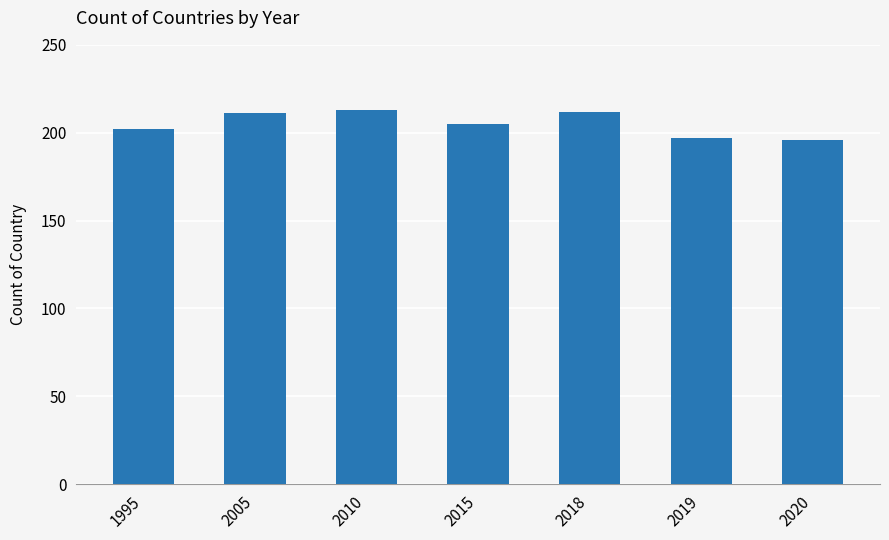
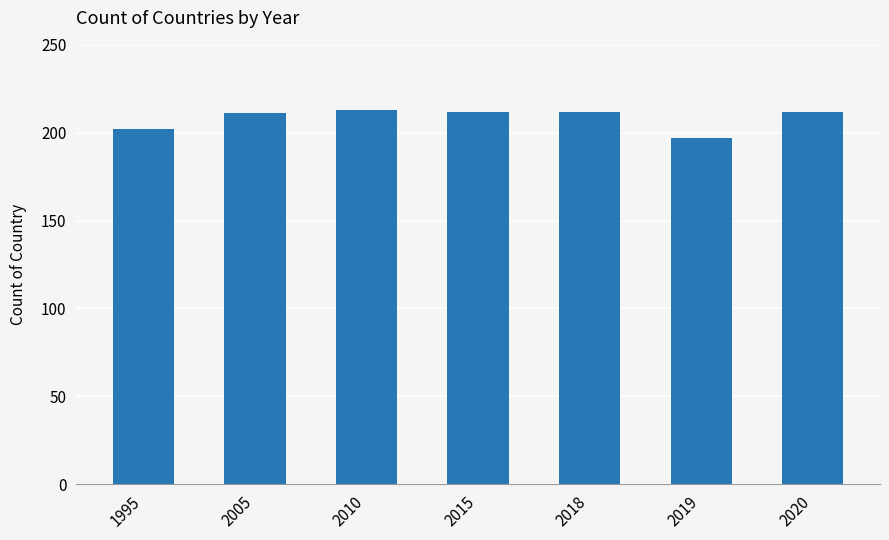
  {
    "1995": 202,
    "2005": 211,
    "2010": 213,
-   "2015": 205,
+   "2015": 212,
    "2018": 212,
    "2019": 197,
-   "2020": 196
+   "2020": 212
  }
